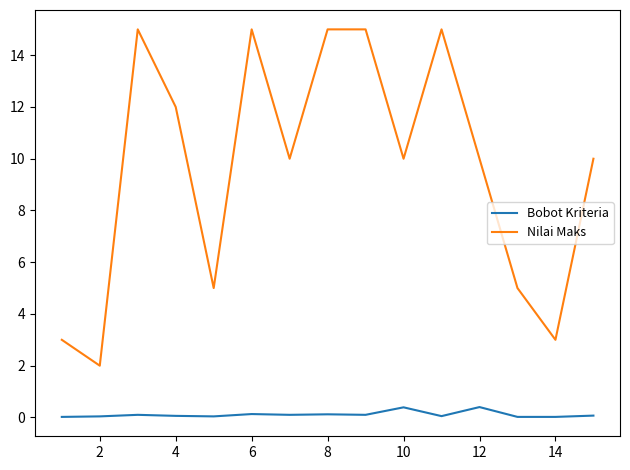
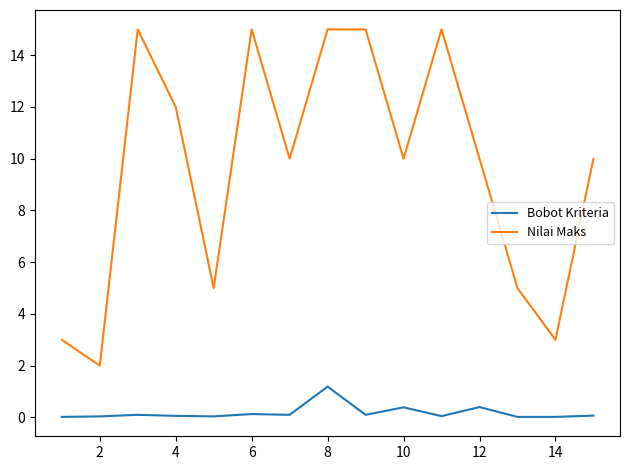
  {
    "Bobot Kriteria": {
      "2": 0.0,
      "4": 0.1,
      "6": 0.1,
-     "8": 0.1,
+     "8": 1.2,
      "10": 0.4,
      "12": 0.4,
      "14": 0.0
    },
    "Nilai Maks": {
      "2": 2.0,
      "4": 12.0,
      "6": 15.0,
      "8": 15.0,
      "10": 10.0,
      "12": 10.0,
      "14": 3.0
    }
  }
